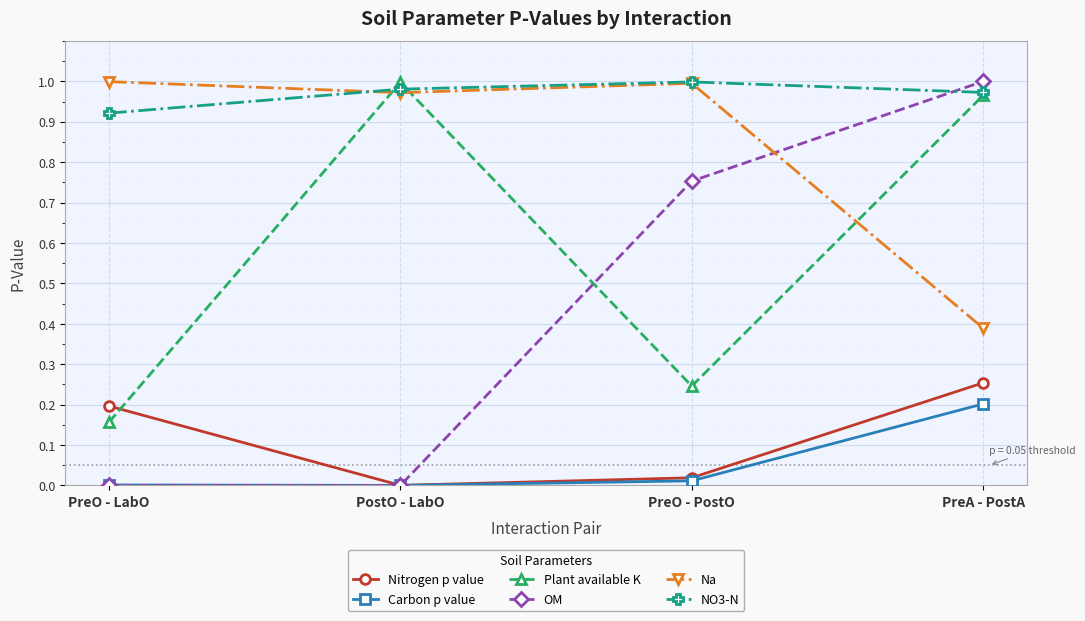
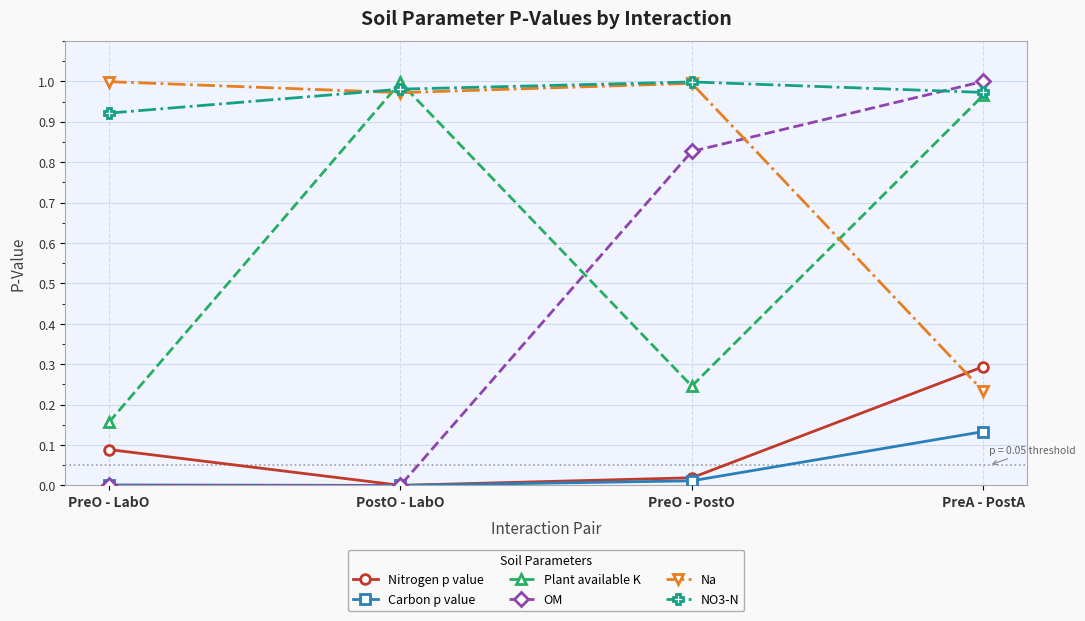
  {
    "Nitrogen p value": {
-     "PreO - LabO": 0.20,
+     "PreO - LabO": 0.09,
      "PreO - PostO": 0.02,
-     "PreA - PostA": 0.25
+     "PreA - PostA": 0.29
    },
    "Carbon p value": {
      "PreO - PostO": 0.01,
-     "PreA - PostA": 0.20
+     "PreA - PostA": 0.13
    },
    "OM": {
-     "PreO - PostO": 0.75,
+     "PreO - PostO": 0.83,
      "PreA - PostA": 1.00
    },
    "Na": {
      "PreO - LabO": 1.00,
      "PostO - LabO": 0.97,
-     "PreA - PostA": 0.39
+     "PreA - PostA": 0.23
    }
  }
